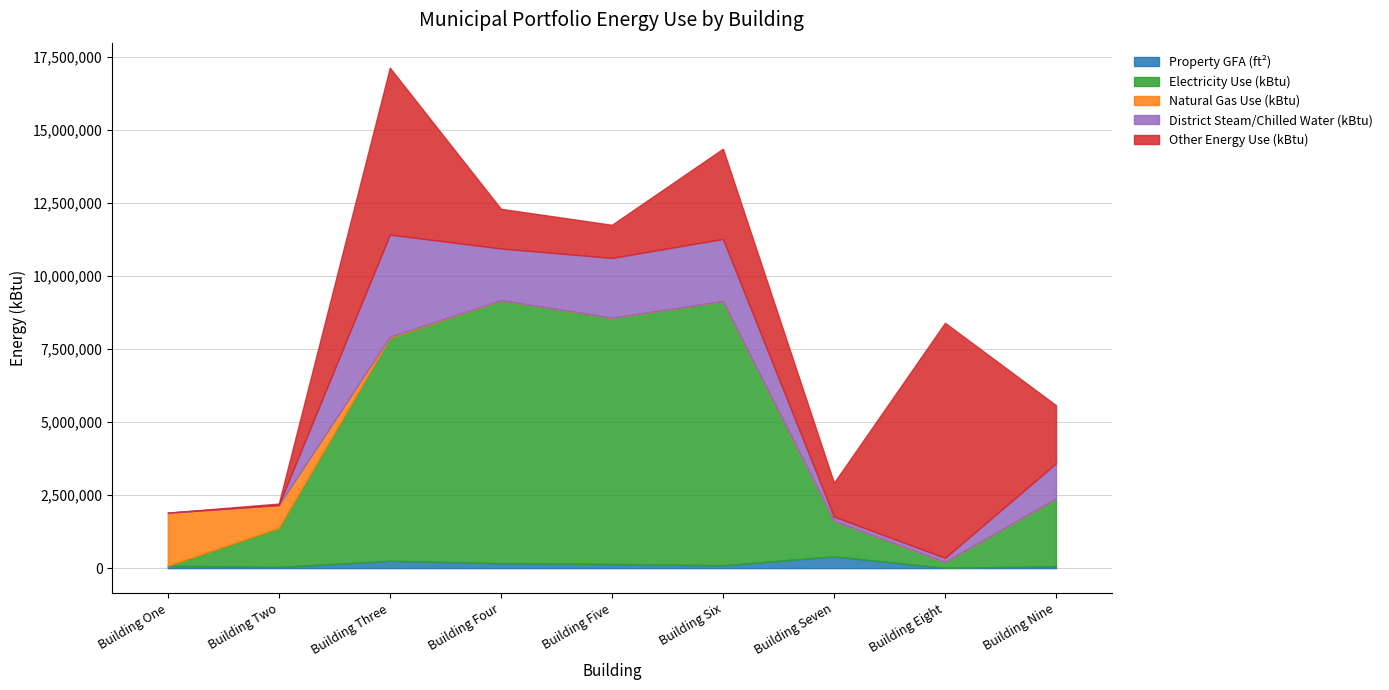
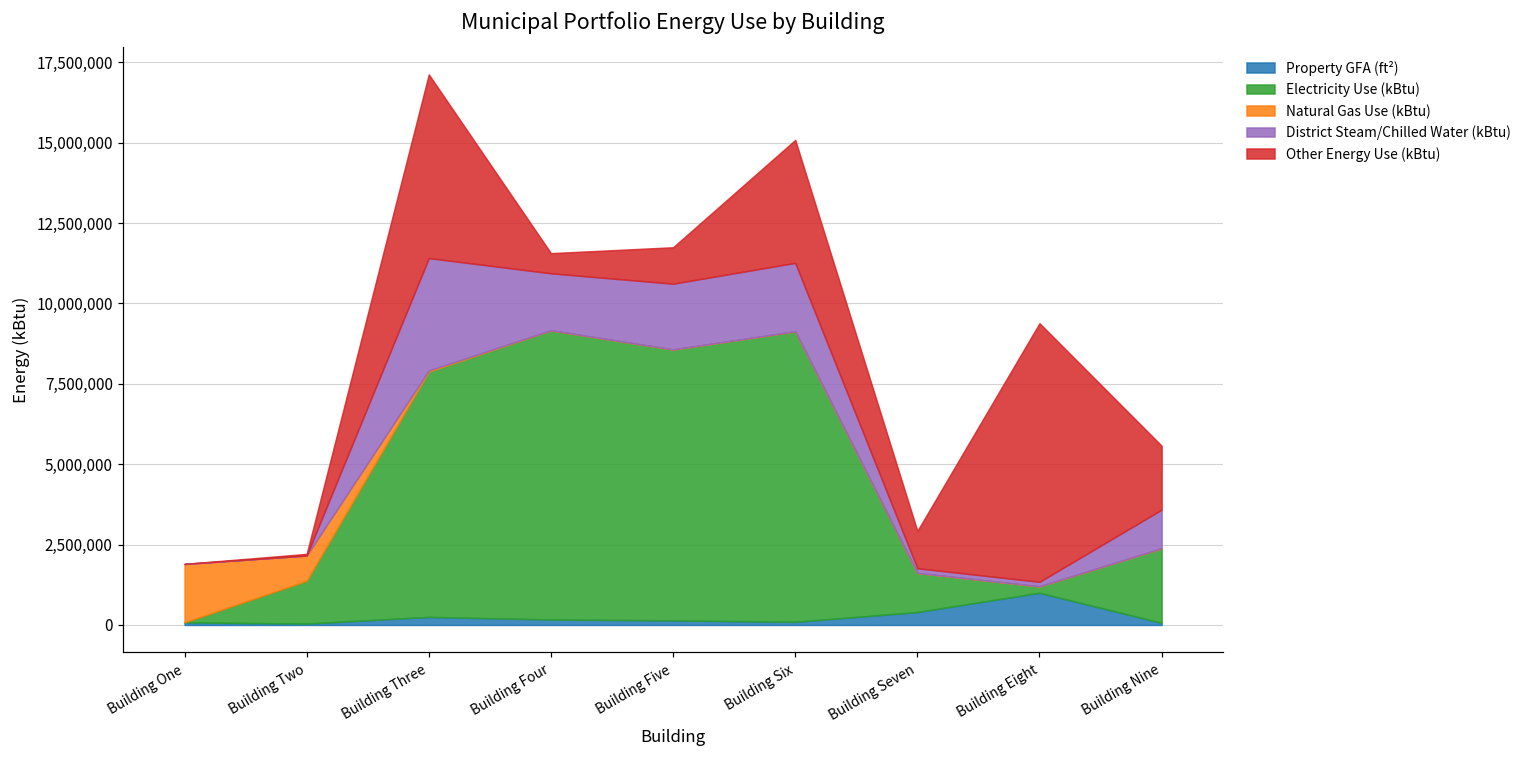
  {
    "Property GFA (ft²)": {
      "Building Three": "200,000",
      "Building Four": "200,000",
      "Building Five": "100,000",
      "Building Six": "100,000",
      "Building Seven": "400,000",
-     "Building Eight": "0"
+     "Building Eight": "1,000,000"
    },
    "Electricity Use (kBtu)": {
      "Building Two": "1,300,000"
    },
    "District Steam/Chilled Water (kBtu)": {
      "Building Three": "3,500,000",
      "Building Four": "1,800,000",
      "Building Five": "2,000,000",
      "Building Six": "2,100,000",
      "Building Seven": "100,000",
      "Building Eight": "100,000",
      "Building Nine": "1,200,000"
    },
    "Other Energy Use (kBtu)": {
      "Building Three": "5,700,000",
-     "Building Four": "1,400,000",
+     "Building Four": "600,000",
      "Building Five": "1,100,000",
-     "Building Six": "3,100,000",
+     "Building Six": "3,800,000",
      "Building Seven": "1,200,000",
      "Building Eight": "8,000,000",
      "Building Nine": "2,000,000"
    }
  }
